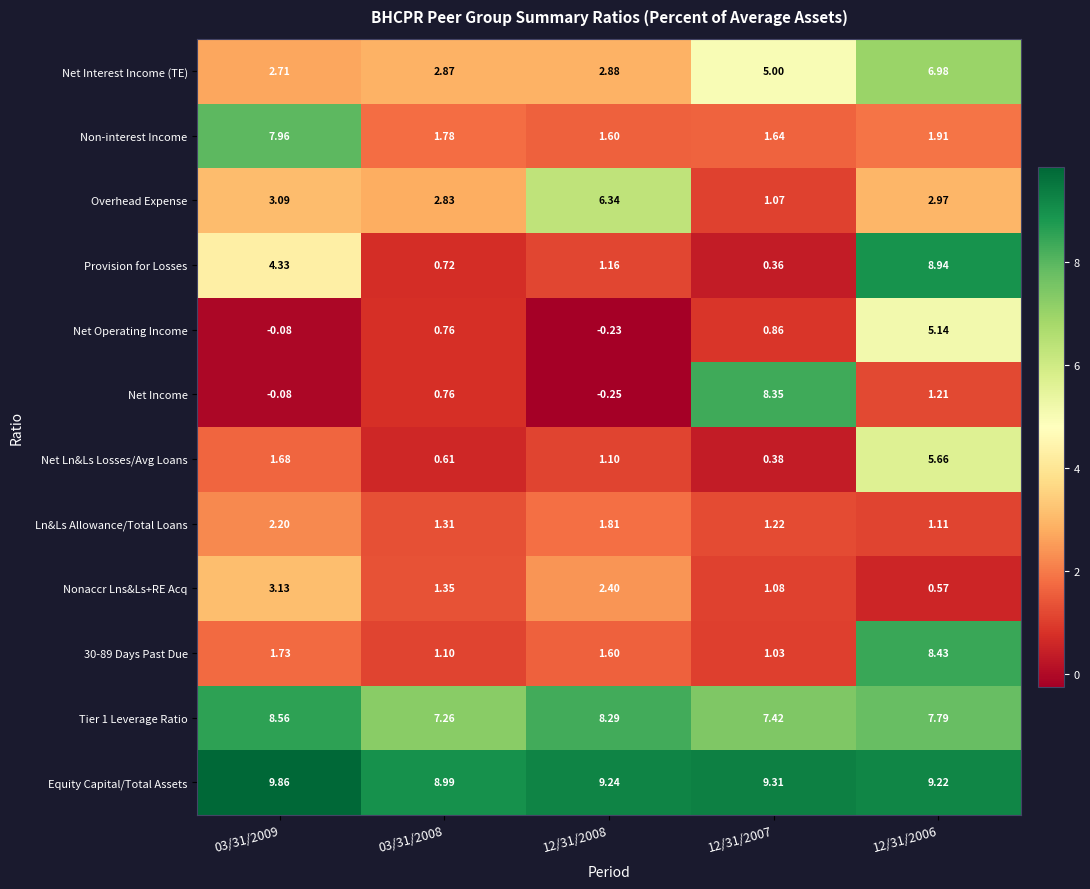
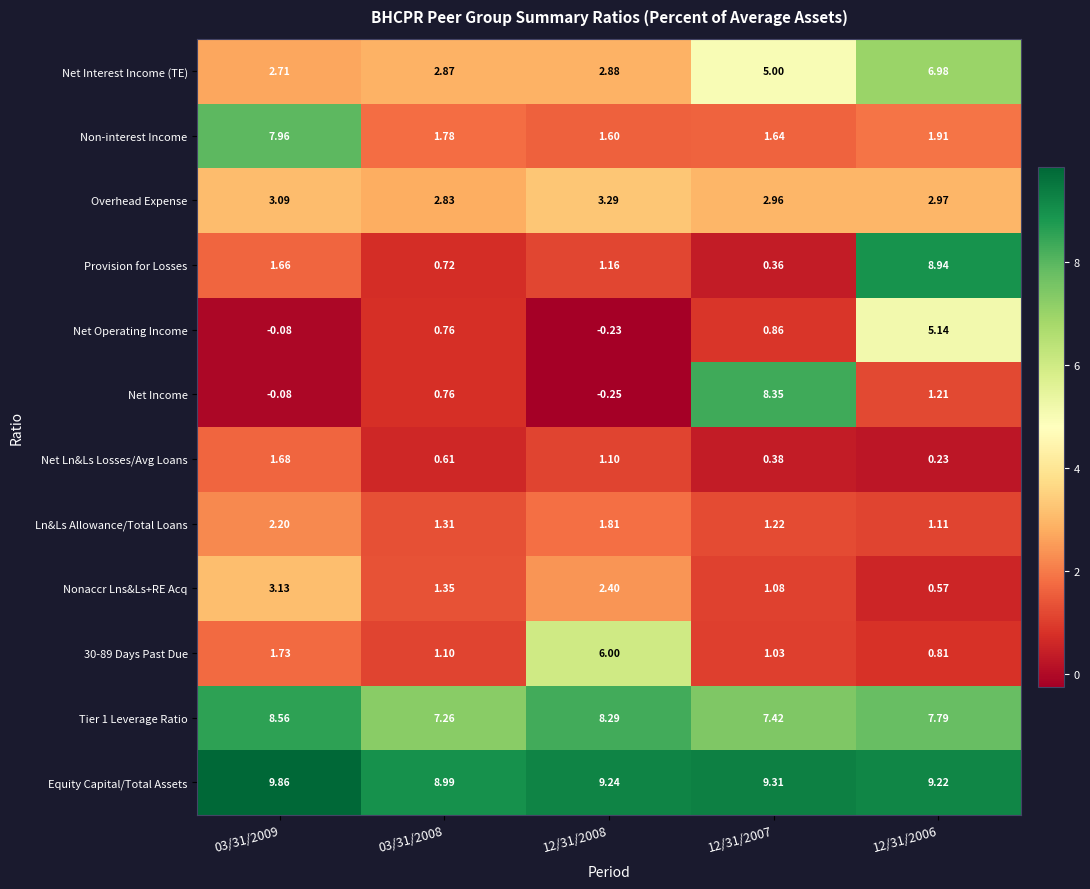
  {
    "Net Interest Income (TE)": {
      "03/31/2009": 2.71,
      "03/31/2008": 2.87,
      "12/31/2008": 2.88,
      "12/31/2007": 5.00,
      "12/31/2006": 6.98
    },
    "Non-interest Income": {
      "03/31/2009": 7.96,
      "03/31/2008": 1.78,
      "12/31/2008": 1.60,
      "12/31/2007": 1.64,
      "12/31/2006": 1.91
    },
    "Overhead Expense": {
      "03/31/2009": 3.09,
      "03/31/2008": 2.83,
-     "12/31/2008": 6.34,
-     "12/31/2007": 1.07,
+     "12/31/2008": 3.29,
+     "12/31/2007": 2.96,
      "12/31/2006": 2.97
    },
    "Provision for Losses": {
-     "03/31/2009": 4.33,
+     "03/31/2009": 1.66,
      "03/31/2008": 0.72,
      "12/31/2008": 1.16,
      "12/31/2007": 0.36,
      "12/31/2006": 8.94
    },
    "Net Operating Income": {
      "03/31/2009": -0.08,
      "03/31/2008": 0.76,
      "12/31/2008": -0.23,
      "12/31/2007": 0.86,
      "12/31/2006": 5.14
    },
    "Net Income": {
      "03/31/2009": -0.08,
      "03/31/2008": 0.76,
      "12/31/2008": -0.25,
      "12/31/2007": 8.35,
      "12/31/2006": 1.21
    },
    "Net Ln&Ls Losses/Avg Loans": {
      "03/31/2009": 1.68,
      "03/31/2008": 0.61,
      "12/31/2008": 1.10,
      "12/31/2007": 0.38,
-     "12/31/2006": 5.66
+     "12/31/2006": 0.23
    },
    "Ln&Ls Allowance/Total Loans": {
      "03/31/2009": 2.20,
      "03/31/2008": 1.31,
      "12/31/2008": 1.81,
      "12/31/2007": 1.22,
      "12/31/2006": 1.11
    },
    "Nonaccr Lns&Ls+RE Acq": {
      "03/31/2009": 3.13,
      "03/31/2008": 1.35,
      "12/31/2008": 2.40,
      "12/31/2007": 1.08,
      "12/31/2006": 0.57
    },
    "30-89 Days Past Due": {
      "03/31/2009": 1.73,
      "03/31/2008": 1.10,
-     "12/31/2008": 1.60,
+     "12/31/2008": 6.00,
      "12/31/2007": 1.03,
-     "12/31/2006": 8.43
+     "12/31/2006": 0.81
    },
    "Tier 1 Leverage Ratio": {
      "03/31/2009": 8.56,
      "03/31/2008": 7.26,
      "12/31/2008": 8.29,
      "12/31/2007": 7.42,
      "12/31/2006": 7.79
    },
    "Equity Capital/Total Assets": {
      "03/31/2009": 9.86,
      "03/31/2008": 8.99,
      "12/31/2008": 9.24,
      "12/31/2007": 9.31,
      "12/31/2006": 9.22
    }
  }
